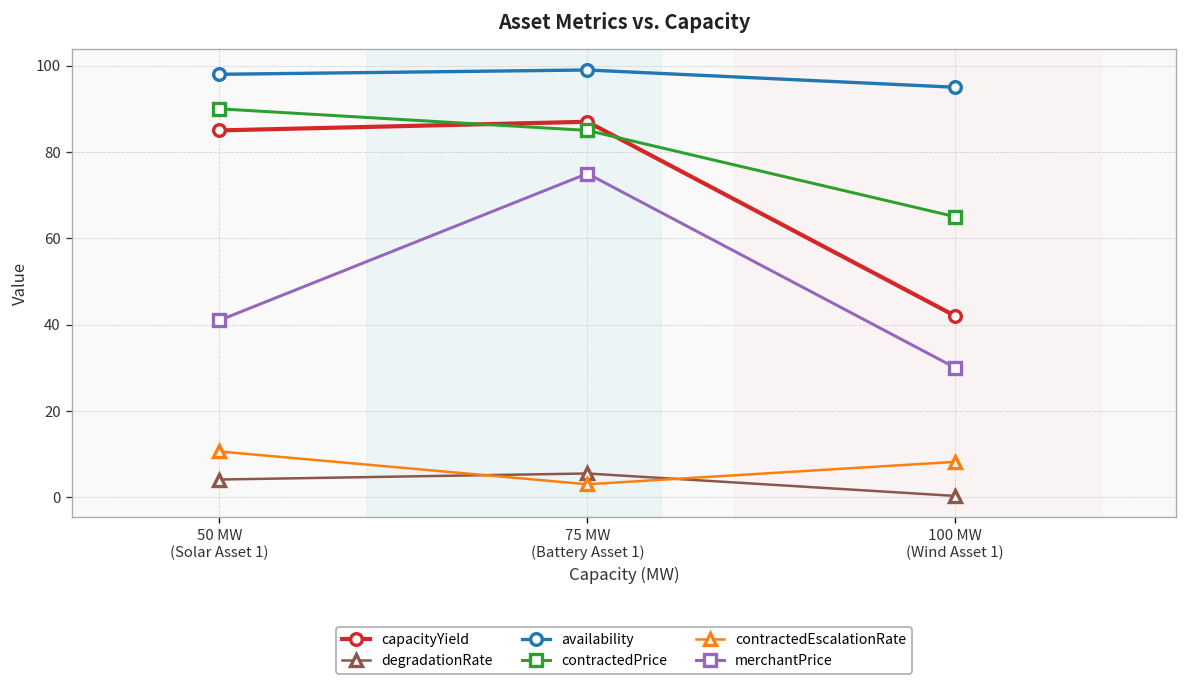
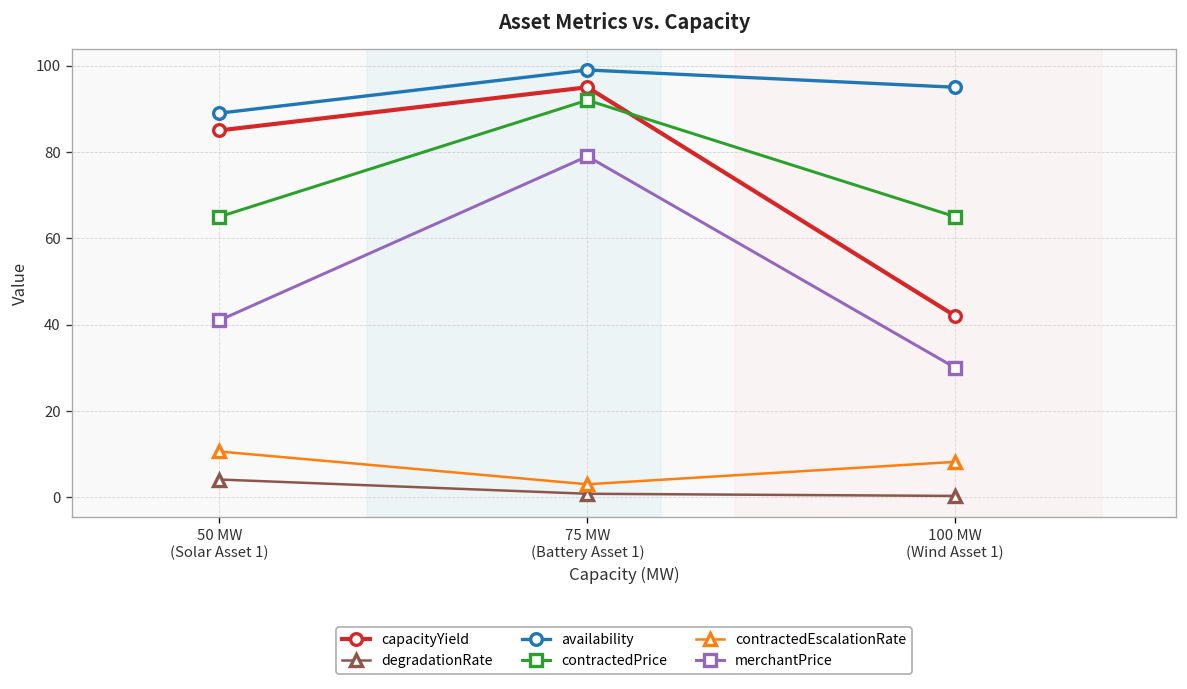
  {
    "capacityYield": {
      "50 MW (Solar Asset 1)": 85,
-     "75 MW (Battery Asset 1)": 87,
+     "75 MW (Battery Asset 1)": 95,
      "100 MW (Wind Asset 1)": 42
    },
    "degradationRate": {
      "50 MW (Solar Asset 1)": 4,
-     "75 MW (Battery Asset 1)": 6,
+     "75 MW (Battery Asset 1)": 1,
      "100 MW (Wind Asset 1)": 0
    },
    "availability": {
-     "50 MW (Solar Asset 1)": 98,
+     "50 MW (Solar Asset 1)": 89,
      "75 MW (Battery Asset 1)": 99,
      "100 MW (Wind Asset 1)": 95
    },
    "contractedPrice": {
-     "50 MW (Solar Asset 1)": 90,
-     "75 MW (Battery Asset 1)": 85,
+     "50 MW (Solar Asset 1)": 65,
+     "75 MW (Battery Asset 1)": 92,
      "100 MW (Wind Asset 1)": 65
    },
    "contractedEscalationRate": {
      "50 MW (Solar Asset 1)": 11,
      "75 MW (Battery Asset 1)": 3,
      "100 MW (Wind Asset 1)": 8
    },
    "merchantPrice": {
      "50 MW (Solar Asset 1)": 41,
-     "75 MW (Battery Asset 1)": 75,
+     "75 MW (Battery Asset 1)": 79,
      "100 MW (Wind Asset 1)": 30
    }
  }
